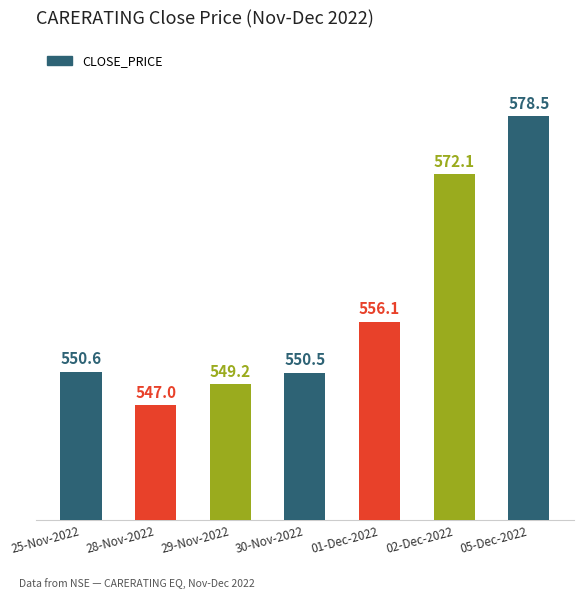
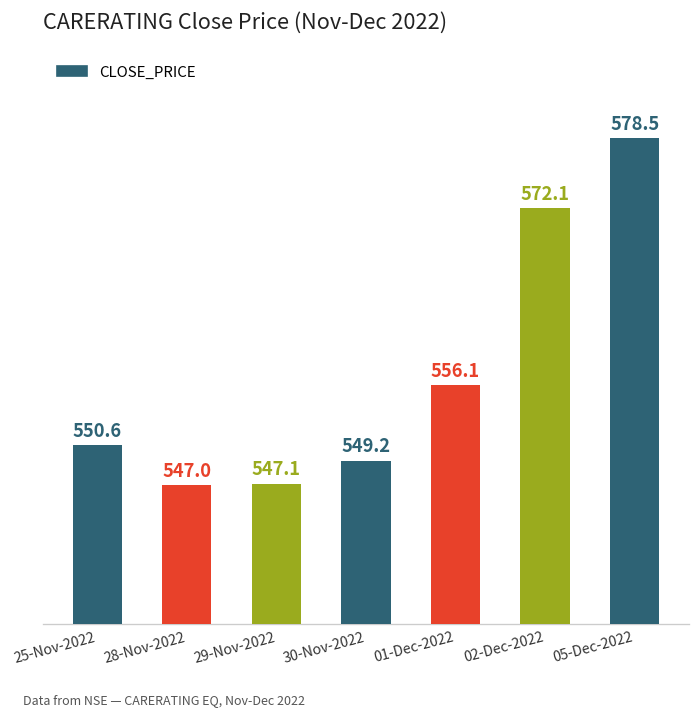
  {
    "25-Nov-2022": 550.6,
    "28-Nov-2022": 547.0,
-   "29-Nov-2022": 549.2,
-   "30-Nov-2022": 550.5,
+   "29-Nov-2022": 547.1,
+   "30-Nov-2022": 549.2,
    "01-Dec-2022": 556.1,
    "02-Dec-2022": 572.1,
    "05-Dec-2022": 578.5
  }
